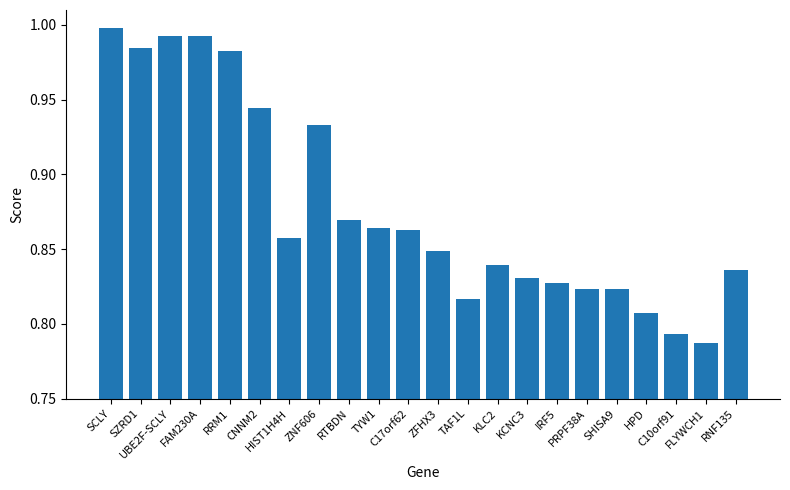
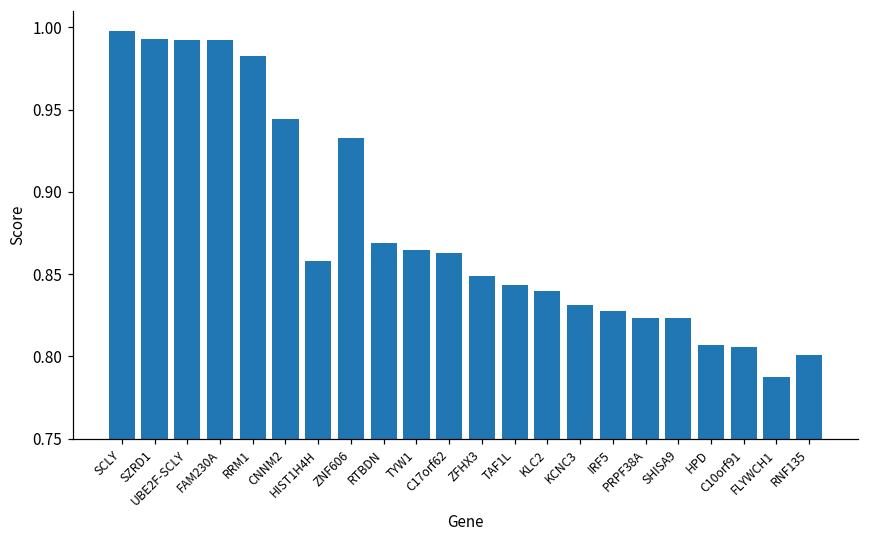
  {
    "SCLY": 0.998,
-   "SZRD1": 0.984,
+   "SZRD1": 0.993,
    "UBE2F-SCLY": 0.992,
    "FAM230A": 0.992,
    "RRM1": 0.983,
    "CNNM2": 0.944,
    "HIST1H4H": 0.858,
    "ZNF606": 0.933,
    "RTBDN": 0.869,
    "TYW1": 0.864,
    "C17orf62": 0.863,
    "ZFHX3": 0.849,
-   "TAF1L": 0.817,
+   "TAF1L": 0.843,
    "KLC2": 0.840,
    "KCNC3": 0.831,
    "IRF5": 0.828,
    "PRPF38A": 0.823,
    "SHISA9": 0.823,
    "HPD": 0.807,
-   "C10orf91": 0.793,
+   "C10orf91": 0.806,
    "FLYWCH1": 0.788,
-   "RNF135": 0.836
+   "RNF135": 0.801
  }
